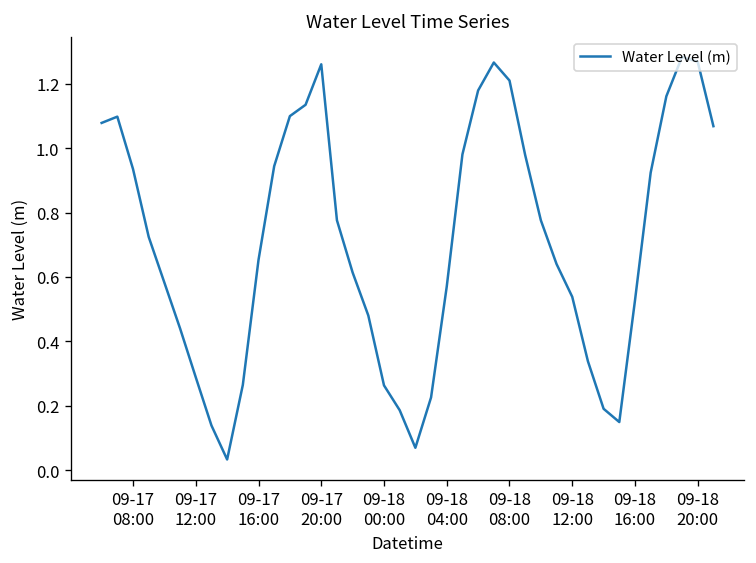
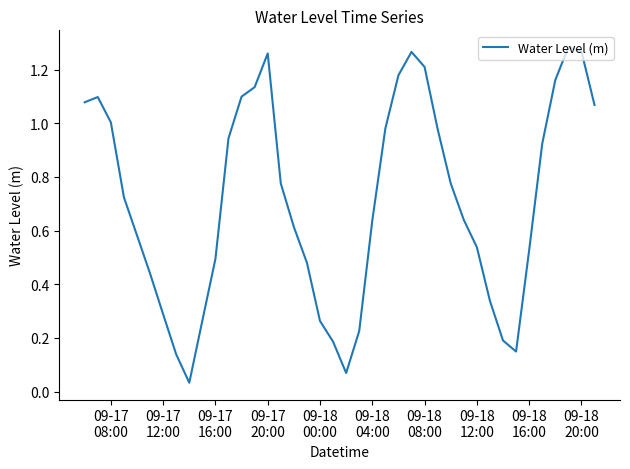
  {
-   "09-17 08:00": 0.94,
+   "09-17 08:00": 1.00,
    "09-17 12:00": 0.29,
-   "09-17 16:00": 0.65,
+   "09-17 16:00": 0.49,
    "09-17 20:00": 1.26,
    "09-18 00:00": 0.26,
-   "09-18 04:00": 0.57,
+   "09-18 04:00": 0.64,
    "09-18 08:00": 1.21,
    "09-18 12:00": 0.54,
    "09-18 16:00": 0.53
  }
